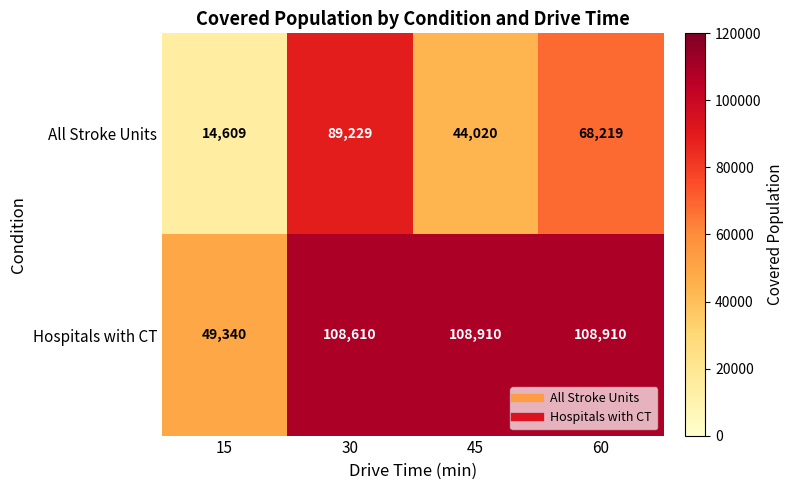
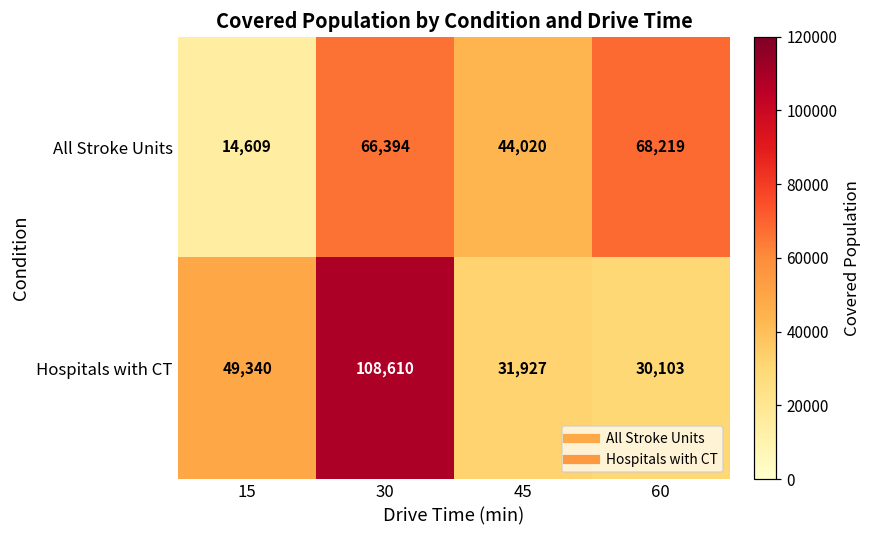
  {
    "All Stroke Units": {
      "15": "14,609",
-     "30": "89,229",
+     "30": "66,394",
      "45": "44,020",
      "60": "68,219"
    },
    "Hospitals with CT": {
      "15": "49,340",
      "30": "108,610",
-     "45": "108,910",
-     "60": "108,910"
+     "45": "31,927",
+     "60": "30,103"
    }
  }
